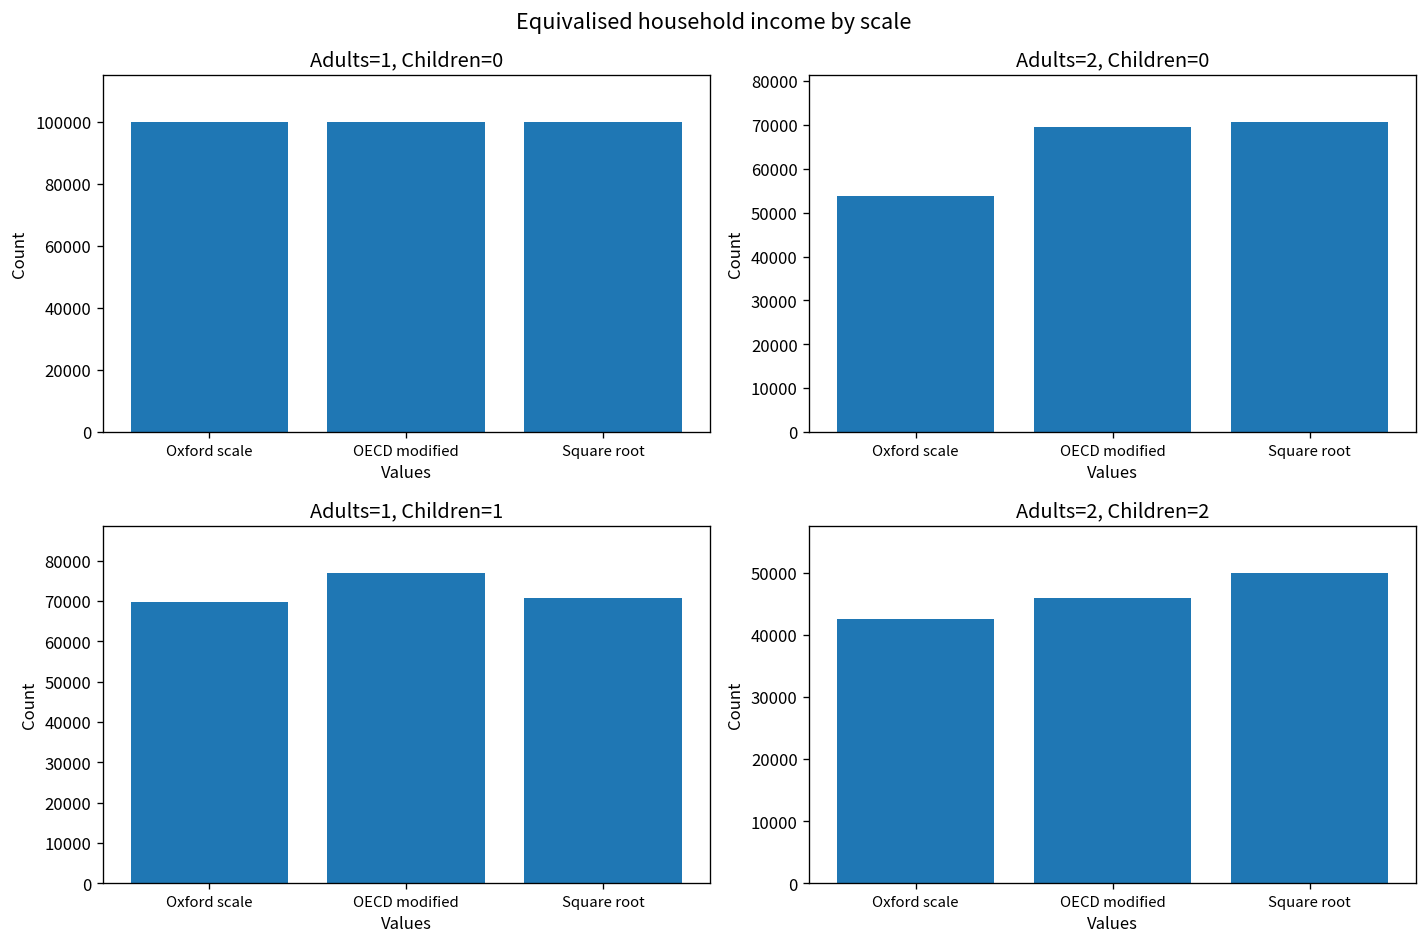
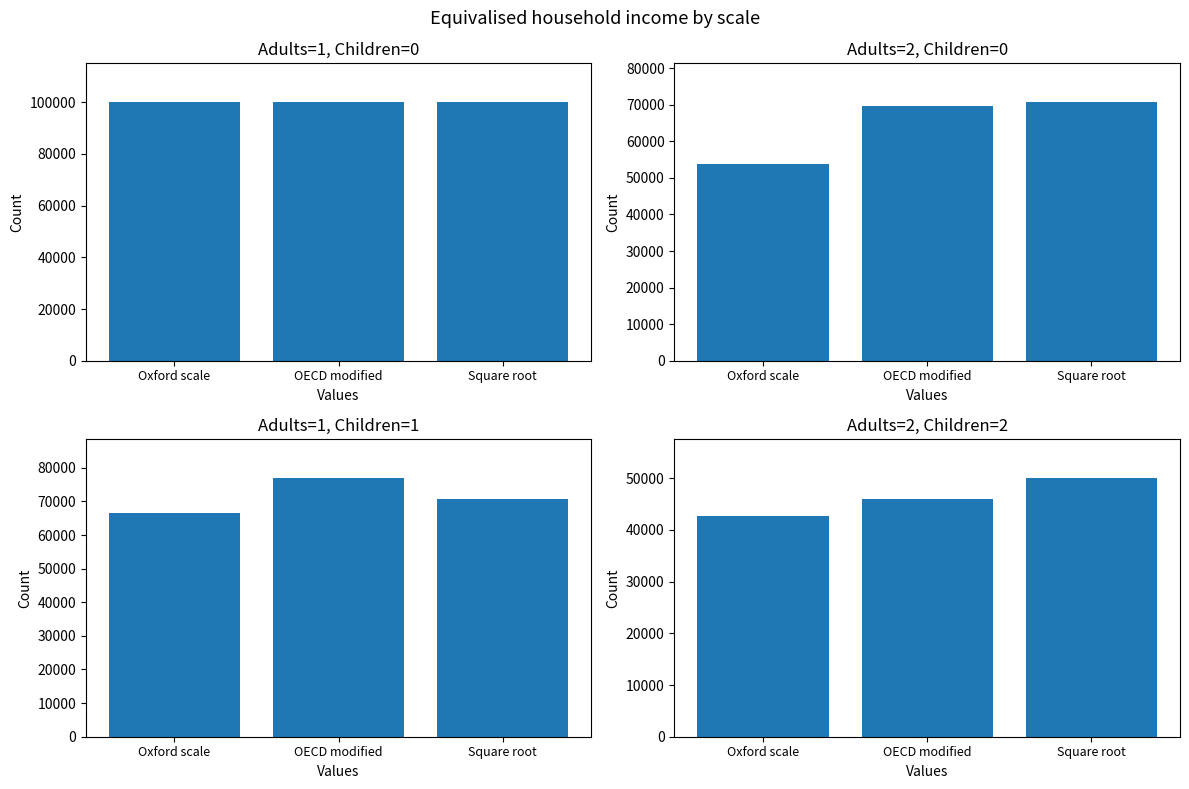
  {
    "Adults=1, Children=0": {
      "Oxford scale": 100000,
      "OECD modified": 100000,
      "Square root": 100000
    },
    "Adults=2, Children=0": {
      "Oxford scale": 54000,
      "OECD modified": 70000,
      "Square root": 71000
    },
    "Adults=1, Children=1": {
-     "Oxford scale": 70000,
+     "Oxford scale": 67000,
      "OECD modified": 77000,
      "Square root": 71000
    },
    "Adults=2, Children=2": {
      "Oxford scale": 43000,
      "OECD modified": 46000,
      "Square root": 50000
    }
  }
